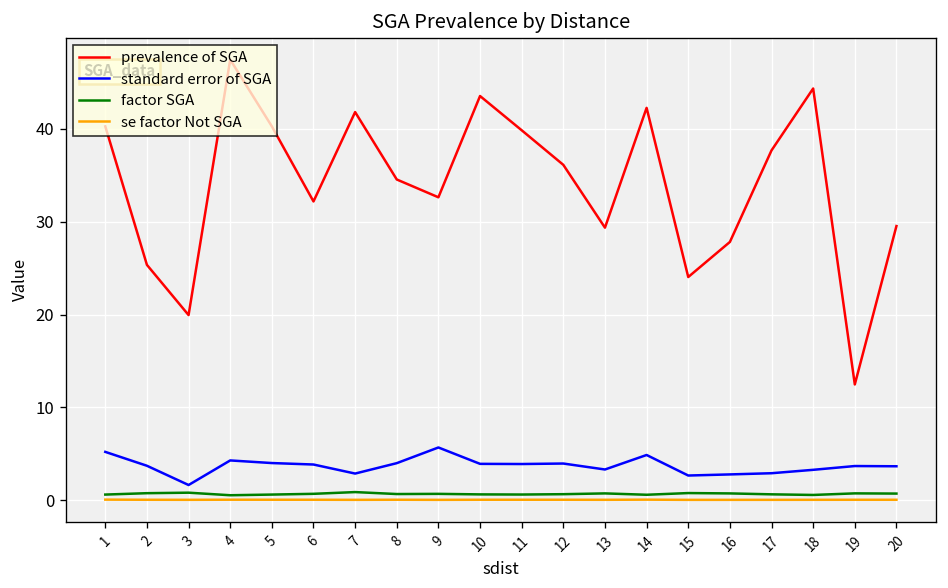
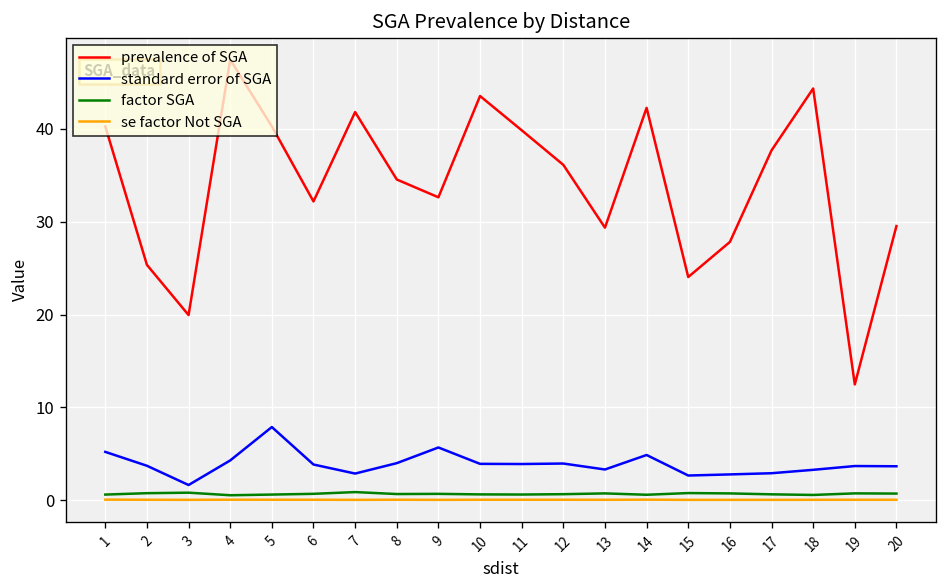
  {
    "prevalence of SGA": {
      "2": 25,
      "3": 20,
      "6": 32,
      "7": 42,
      "8": 35,
      "9": 33,
      "10": 44,
      "11": 40,
      "12": 36,
      "13": 29,
      "14": 42,
      "15": 24,
      "16": 28,
      "17": 38,
      "18": 44,
      "19": 12,
      "20": 30
    },
    "standard error of SGA": {
      "1": 5,
      "2": 4,
      "3": 2,
      "4": 4,
-     "5": 4,
+     "5": 8,
      "6": 4,
      "7": 3,
      "8": 4,
      "9": 6,
      "10": 4,
      "11": 4,
      "12": 4,
      "13": 3,
      "14": 5,
      "15": 3,
      "16": 3,
      "17": 3,
      "18": 3,
      "19": 4,
      "20": 4
    },
    "factor SGA": {
      "1": 1,
      "2": 1,
      "3": 1,
      "4": 1,
      "5": 1,
      "6": 1,
      "7": 1,
      "8": 1,
      "9": 1,
      "10": 1,
      "11": 1,
      "12": 1,
      "13": 1,
      "14": 1,
      "15": 1,
      "16": 1,
      "17": 1,
      "18": 1,
      "19": 1,
      "20": 1
    },
    "se factor Not SGA": {
      "1": 0,
      "2": 0,
      "3": 0,
      "4": 0,
      "5": 0,
      "6": 0,
      "7": 0,
      "8": 0,
      "9": 0,
      "10": 0,
      "11": 0,
      "12": 0,
      "13": 0,
      "14": 0,
      "15": 0,
      "16": 0,
      "17": 0,
      "18": 0,
      "19": 0,
      "20": 0
    }
  }
